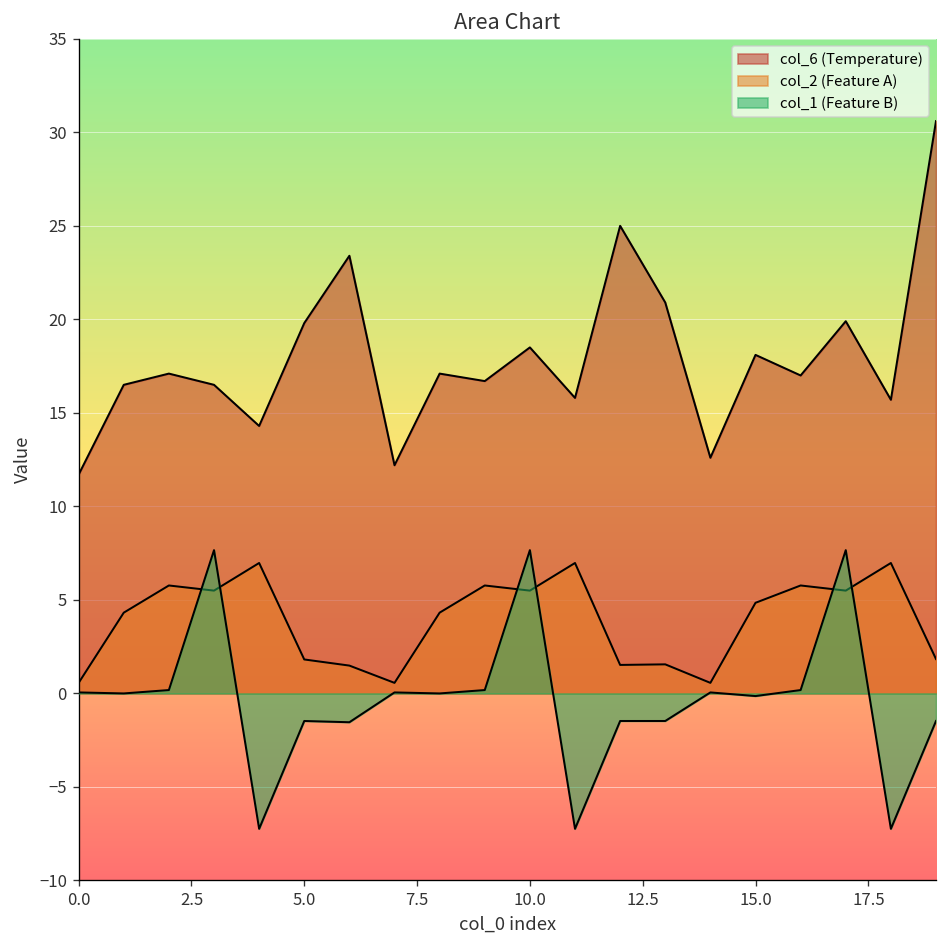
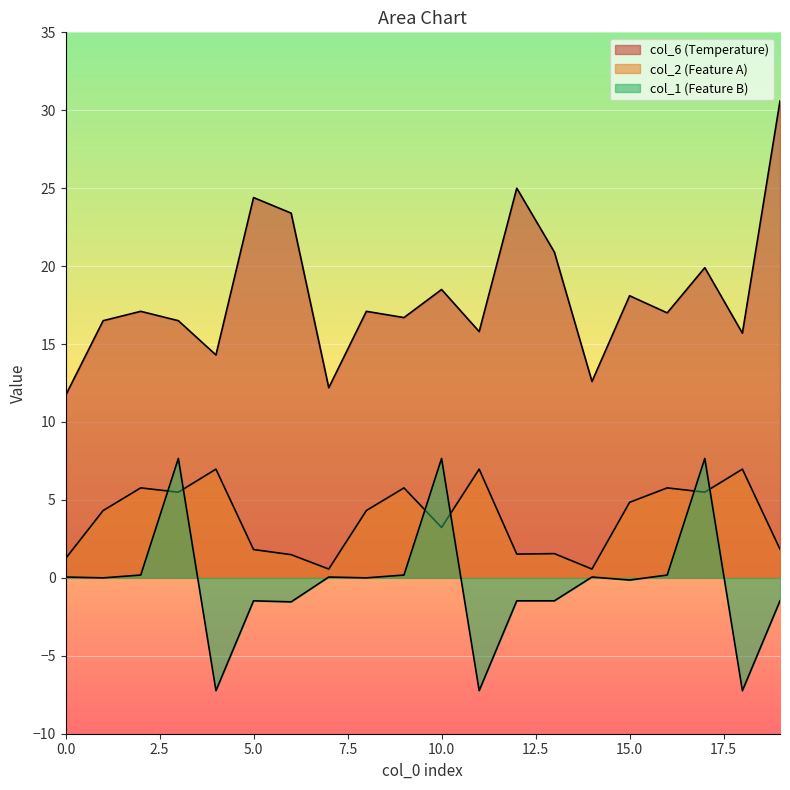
  {
    "col_6 (Temperature)": {
      "0.0": 11.7,
-     "5.0": 19.8,
+     "5.0": 24.4,
      "10.0": 18.5,
      "15.0": 18.1
    },
    "col_2 (Feature A)": {
-     "0.0": 0.6,
+     "0.0": 1.2,
      "5.0": 1.8,
-     "10.0": 5.5,
+     "10.0": 3.2,
      "15.0": 4.8
    }
  }
